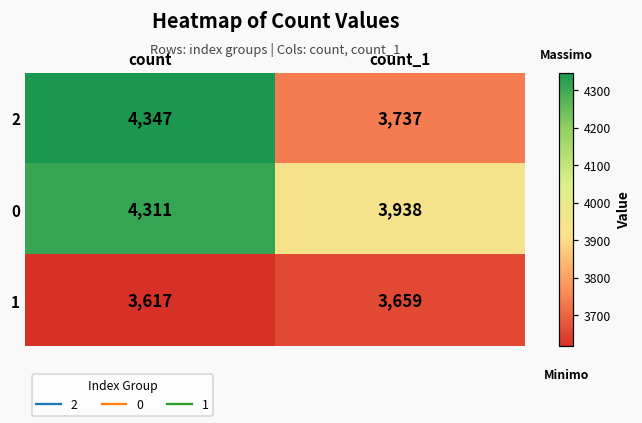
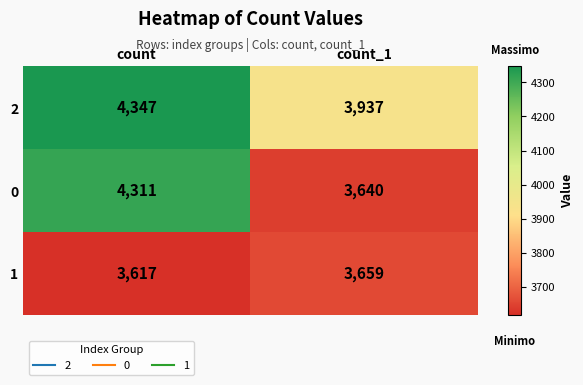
  {
    "2": {
      "count": "4,347",
-     "count_1": "3,737"
+     "count_1": "3,937"
    },
    "0": {
      "count": "4,311",
-     "count_1": "3,938"
+     "count_1": "3,640"
    },
    "1": {
      "count": "3,617",
      "count_1": "3,659"
    }
  }
